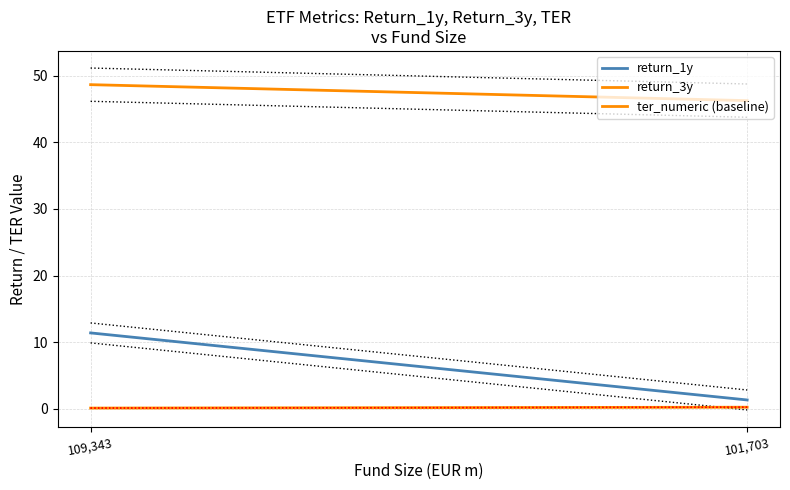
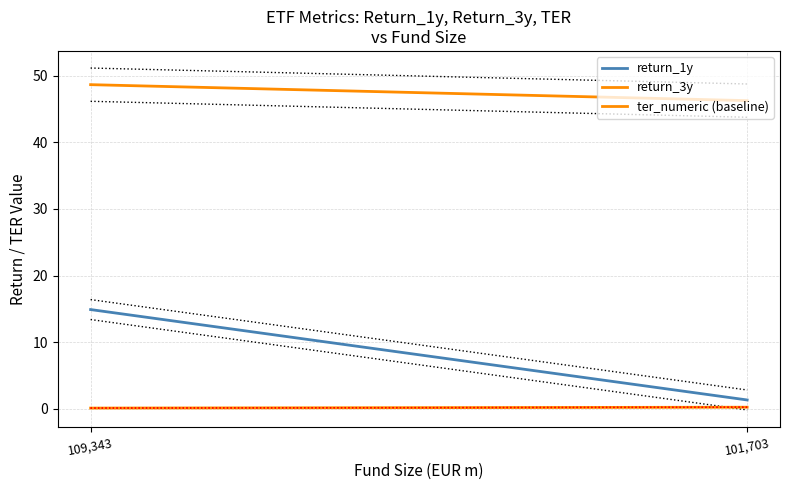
  {
    "return_1y": {
-     "109,343": 11,
+     "109,343": 15,
      "101,703": 1
    }
  }
